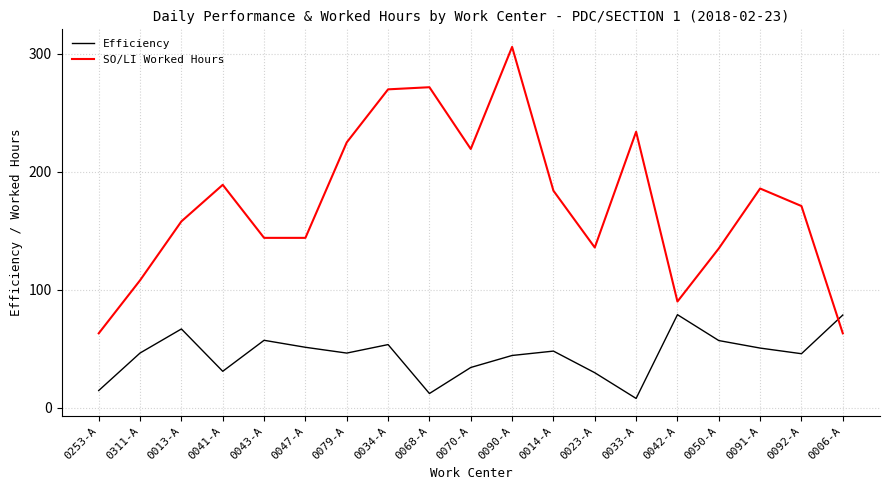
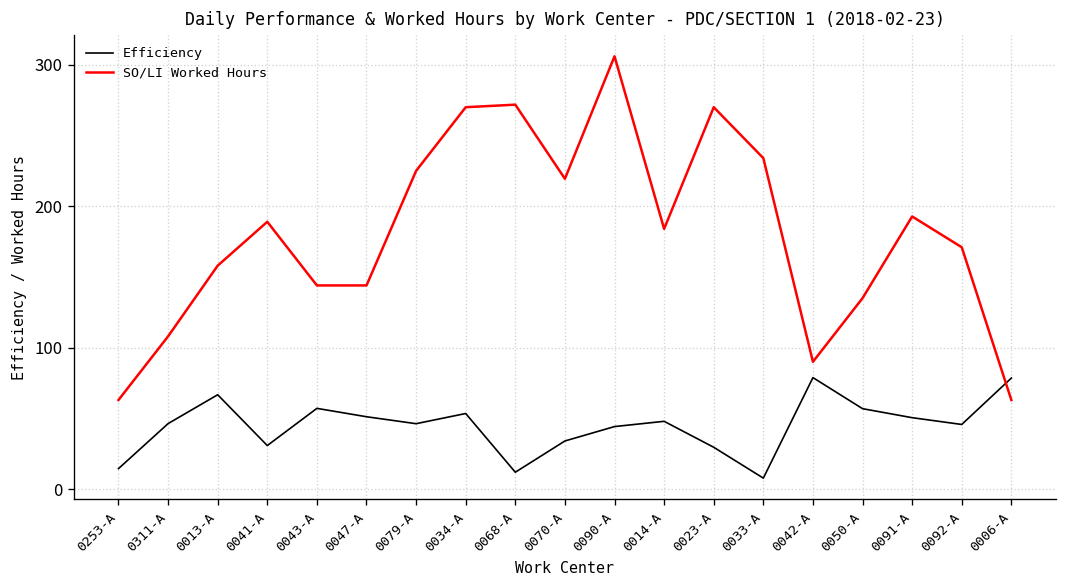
  {
    "Efficiency": {
      "0253-A": 14,
      "0311-A": 46,
      "0013-A": 67,
      "0041-A": 31,
      "0043-A": 57,
      "0047-A": 51,
      "0079-A": 46,
      "0034-A": 53,
      "0068-A": 12,
      "0070-A": 34,
      "0090-A": 44,
      "0014-A": 48,
      "0023-A": 30,
      "0033-A": 8,
      "0042-A": 79,
      "0050-A": 57,
      "0091-A": 50,
      "0092-A": 46,
      "0006-A": 79
    },
    "SO/LI Worked Hours": {
      "0253-A": 63,
      "0311-A": 108,
      "0013-A": 158,
      "0041-A": 189,
      "0043-A": 144,
      "0047-A": 144,
      "0079-A": 225,
      "0034-A": 270,
      "0068-A": 272,
      "0070-A": 219,
      "0090-A": 306,
      "0014-A": 184,
-     "0023-A": 136,
+     "0023-A": 270,
      "0033-A": 234,
      "0042-A": 90,
      "0050-A": 135,
-     "0091-A": 186,
+     "0091-A": 193,
      "0092-A": 171,
      "0006-A": 63
    }
  }
